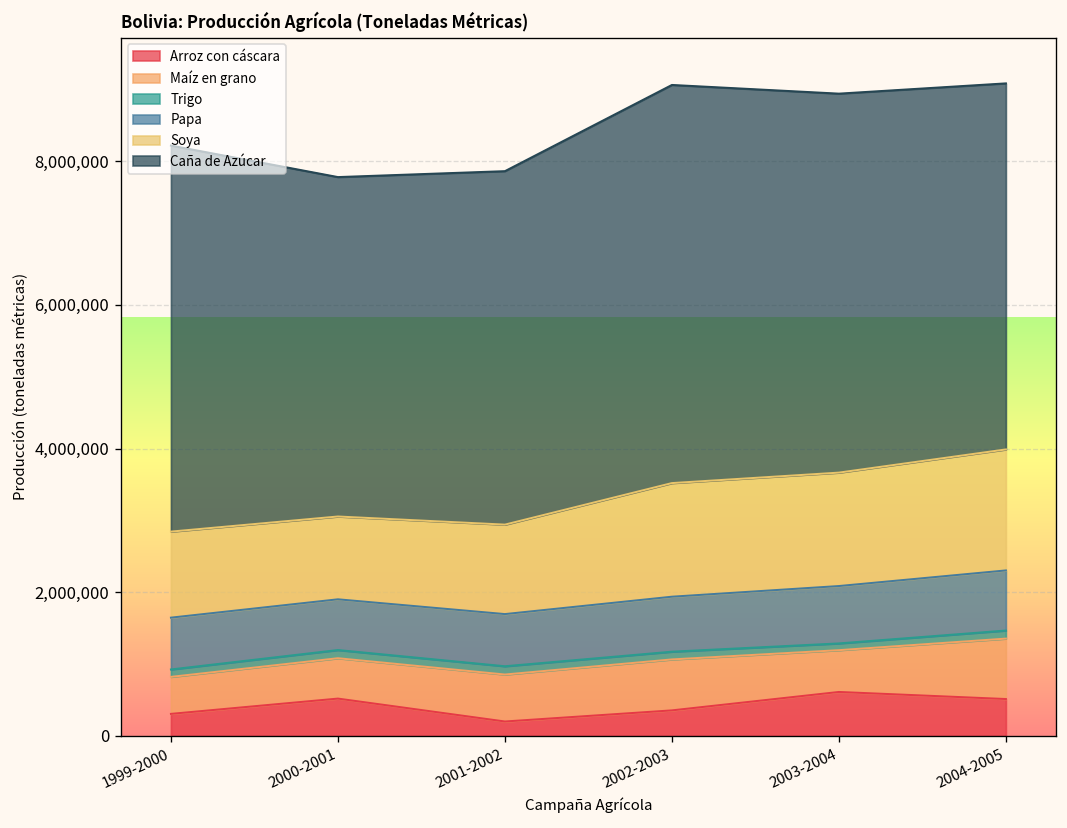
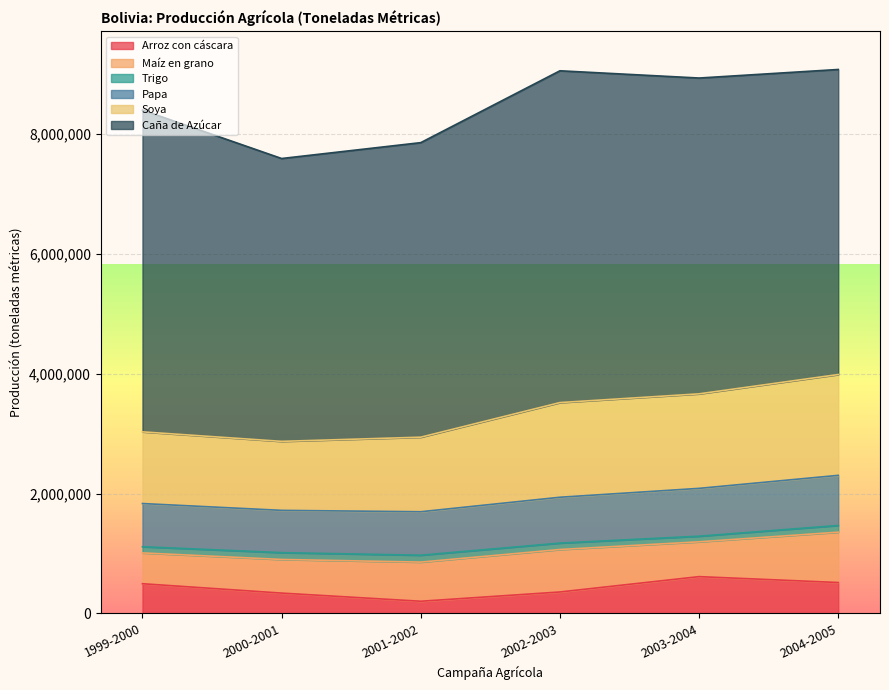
  {
    "Arroz con cáscara": {
-     "1999-2000": "300,000",
-     "2000-2001": "500,000",
+     "1999-2000": "500,000",
+     "2000-2001": "300,000",
      "2001-2002": "200,000",
      "2002-2003": "400,000",
      "2003-2004": "600,000",
      "2004-2005": "500,000"
    },
    "Caña de Azúcar": {
      "2000-2001": "4,700,000",
      "2001-2002": "4,900,000",
      "2002-2003": "5,500,000",
      "2003-2004": "5,300,000",
      "2004-2005": "5,100,000"
    }
  }
